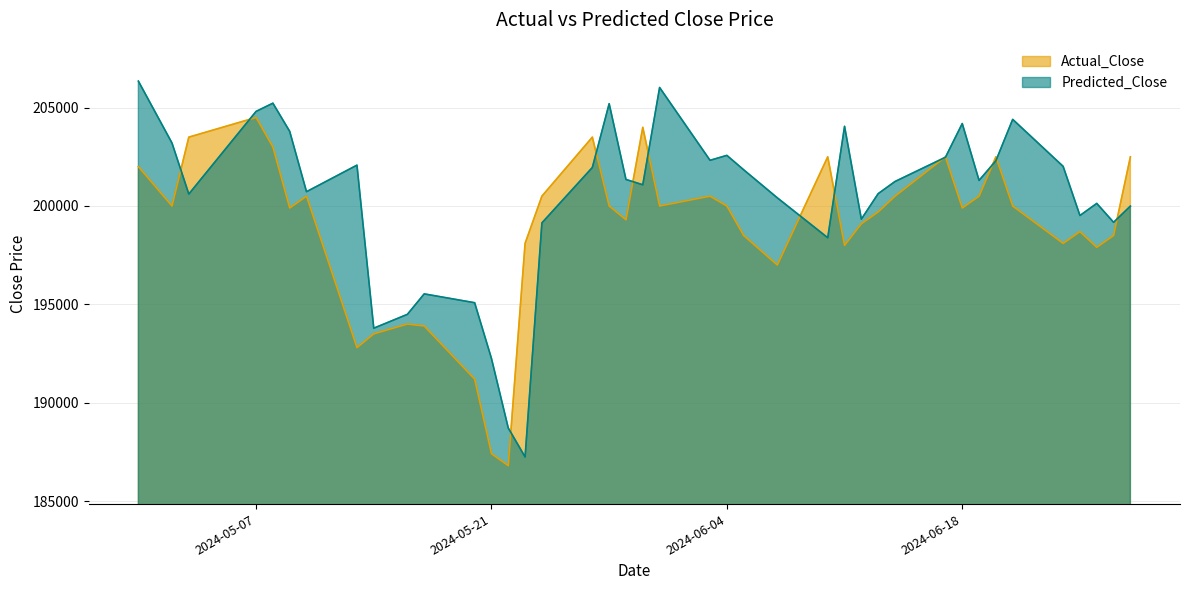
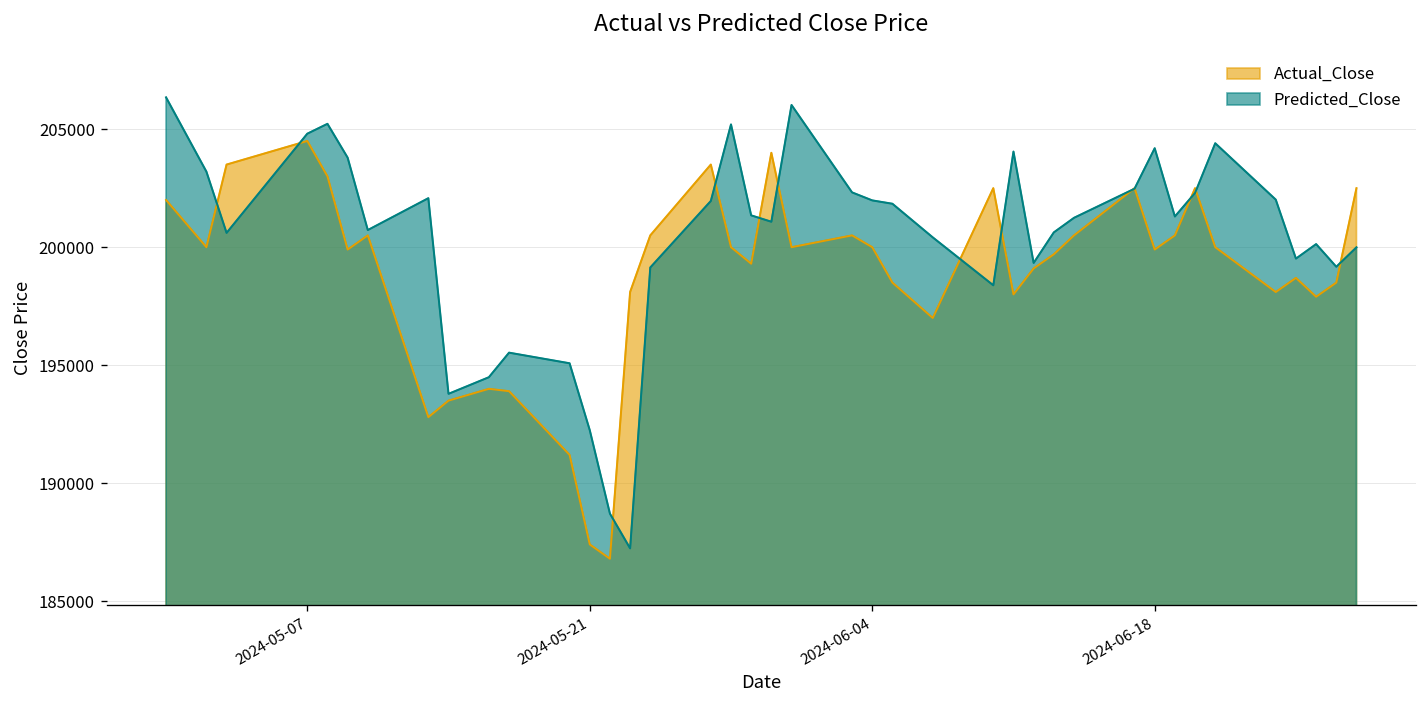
  {
    "Actual_Close": {
      "2024-05-07": 204500,
      "2024-05-21": 187400,
      "2024-06-04": 200000,
      "2024-06-18": 199900
    },
    "Predicted_Close": {
      "2024-05-07": 204800,
      "2024-05-21": 192200,
-     "2024-06-04": 202600,
+     "2024-06-04": 202000,
      "2024-06-18": 204200
    }
  }
